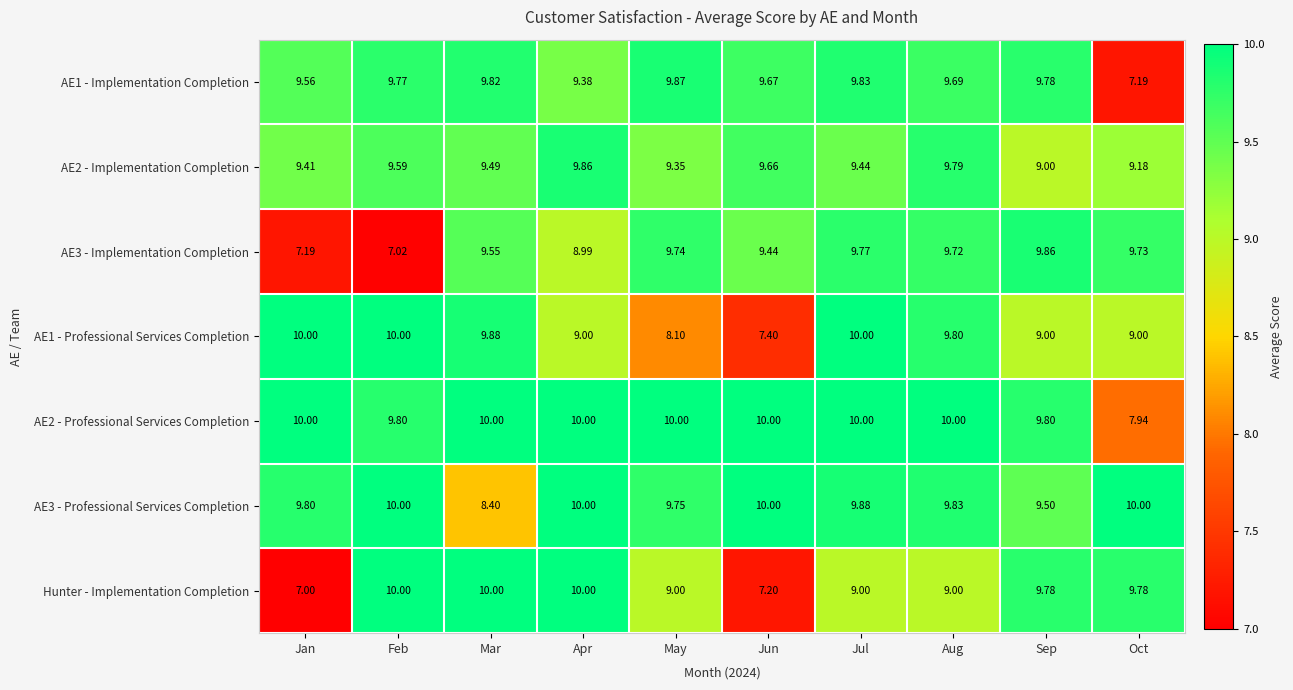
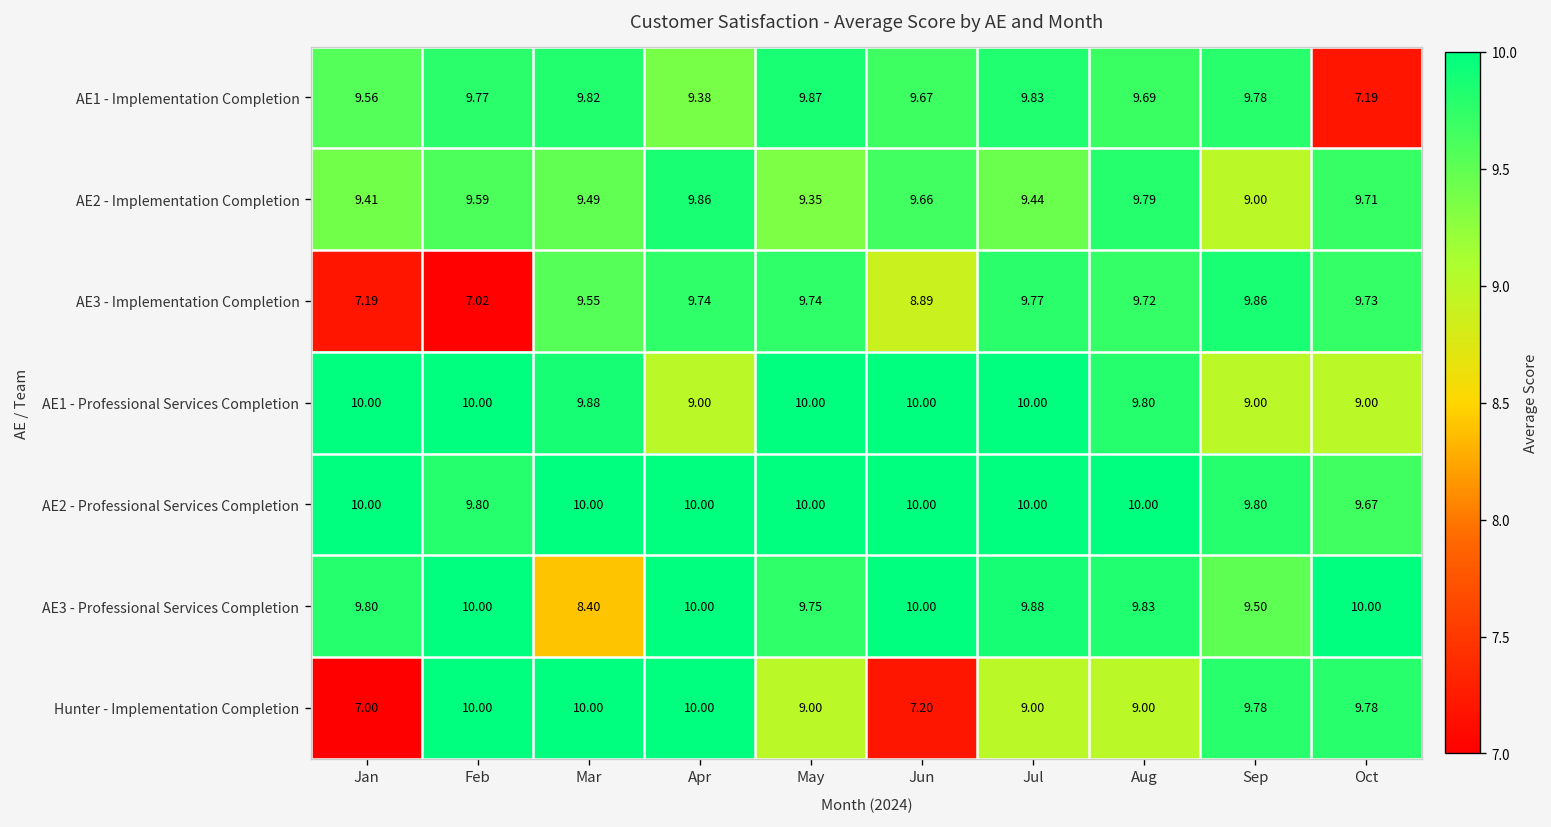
  {
    "AE1 - Implementation Completion": {
      "Jan": 9.56,
      "Feb": 9.77,
      "Mar": 9.82,
      "Apr": 9.38,
      "May": 9.87,
      "Jun": 9.67,
      "Jul": 9.83,
      "Aug": 9.69,
      "Sep": 9.78,
      "Oct": 7.19
    },
    "AE2 - Implementation Completion": {
      "Jan": 9.41,
      "Feb": 9.59,
      "Mar": 9.49,
      "Apr": 9.86,
      "May": 9.35,
      "Jun": 9.66,
      "Jul": 9.44,
      "Aug": 9.79,
      "Sep": 9.00,
-     "Oct": 9.18
+     "Oct": 9.71
    },
    "AE3 - Implementation Completion": {
      "Jan": 7.19,
      "Feb": 7.02,
      "Mar": 9.55,
-     "Apr": 8.99,
+     "Apr": 9.74,
      "May": 9.74,
-     "Jun": 9.44,
+     "Jun": 8.89,
      "Jul": 9.77,
      "Aug": 9.72,
      "Sep": 9.86,
      "Oct": 9.73
    },
    "AE1 - Professional Services Completion": {
      "Jan": 10.00,
      "Feb": 10.00,
      "Mar": 9.88,
      "Apr": 9.00,
-     "May": 8.10,
-     "Jun": 7.40,
+     "May": 10.00,
+     "Jun": 10.00,
      "Jul": 10.00,
      "Aug": 9.80,
      "Sep": 9.00,
      "Oct": 9.00
    },
    "AE2 - Professional Services Completion": {
      "Jan": 10.00,
      "Feb": 9.80,
      "Mar": 10.00,
      "Apr": 10.00,
      "May": 10.00,
      "Jun": 10.00,
      "Jul": 10.00,
      "Aug": 10.00,
      "Sep": 9.80,
-     "Oct": 7.94
+     "Oct": 9.67
    },
    "AE3 - Professional Services Completion": {
      "Jan": 9.80,
      "Feb": 10.00,
      "Mar": 8.40,
      "Apr": 10.00,
      "May": 9.75,
      "Jun": 10.00,
      "Jul": 9.88,
      "Aug": 9.83,
      "Sep": 9.50,
      "Oct": 10.00
    },
    "Hunter - Implementation Completion": {
      "Jan": 7.00,
      "Feb": 10.00,
      "Mar": 10.00,
      "Apr": 10.00,
      "May": 9.00,
      "Jun": 7.20,
      "Jul": 9.00,
      "Aug": 9.00,
      "Sep": 9.78,
      "Oct": 9.78
    }
  }
